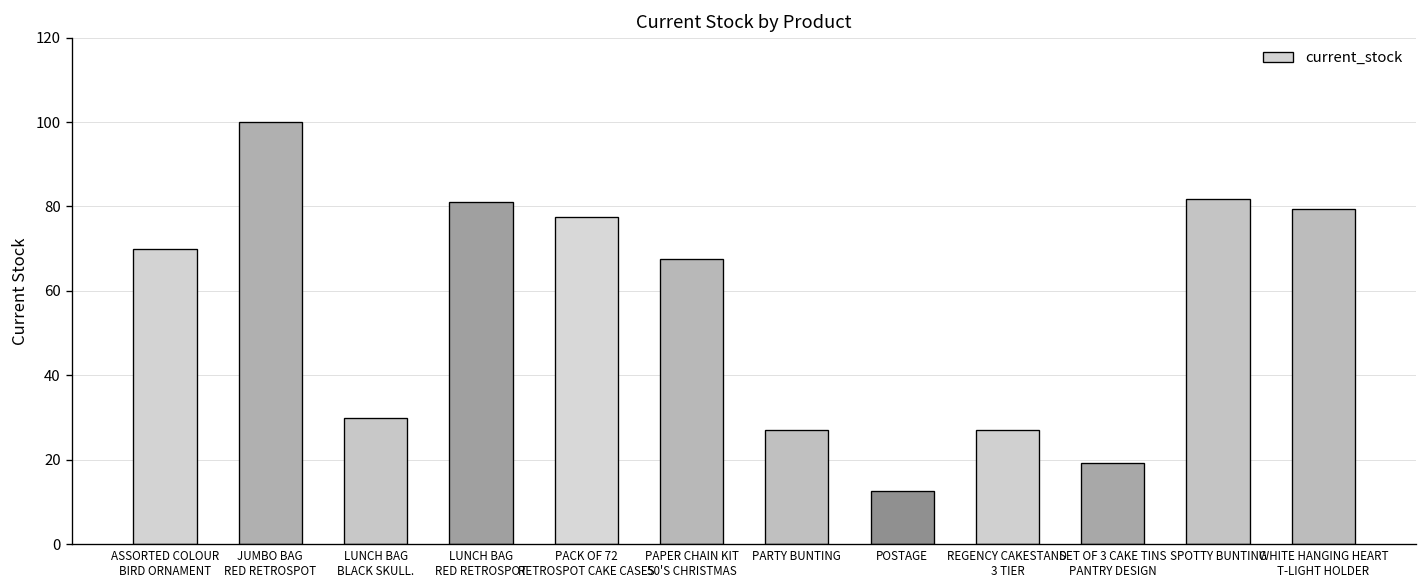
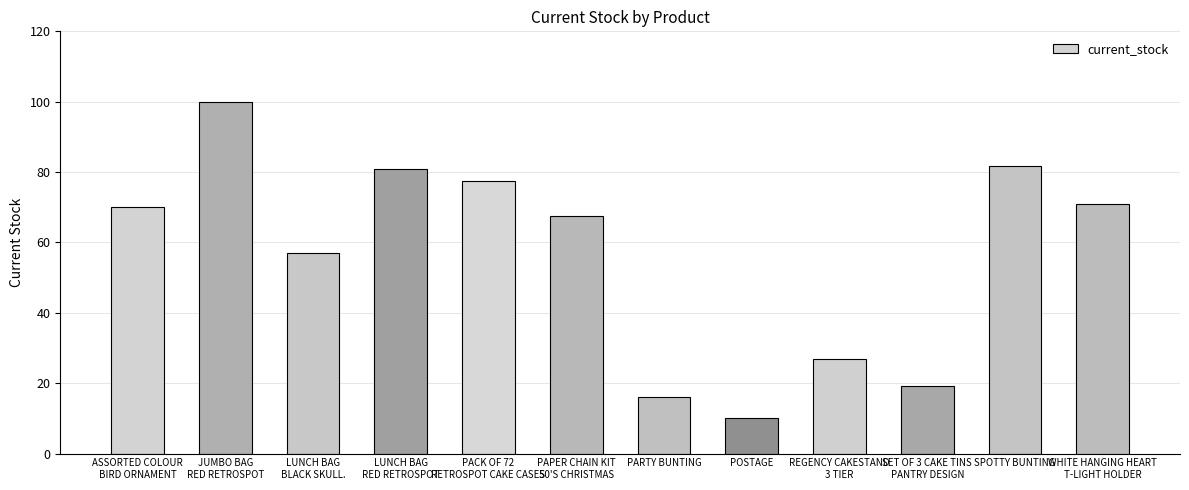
  {
    "ASSORTED COLOUR BIRD ORNAMENT": 70,
    "JUMBO BAG RED RETROSPOT": 100,
-   "LUNCH BAG BLACK SKULL.": 30,
+   "LUNCH BAG BLACK SKULL.": 57,
    "LUNCH BAG RED RETROSPOT": 81,
    "PACK OF 72 RETROSPOT CAKE CASES": 78,
    "PAPER CHAIN KIT 50'S CHRISTMAS": 68,
-   "PARTY BUNTING": 27,
-   "POSTAGE": 13,
+   "PARTY BUNTING": 16,
+   "POSTAGE": 10,
    "REGENCY CAKESTAND 3 TIER": 27,
    "SET OF 3 CAKE TINS PANTRY DESIGN": 19,
    "SPOTTY BUNTING": 82,
-   "WHITE HANGING HEART T-LIGHT HOLDER": 79
+   "WHITE HANGING HEART T-LIGHT HOLDER": 71
  }
